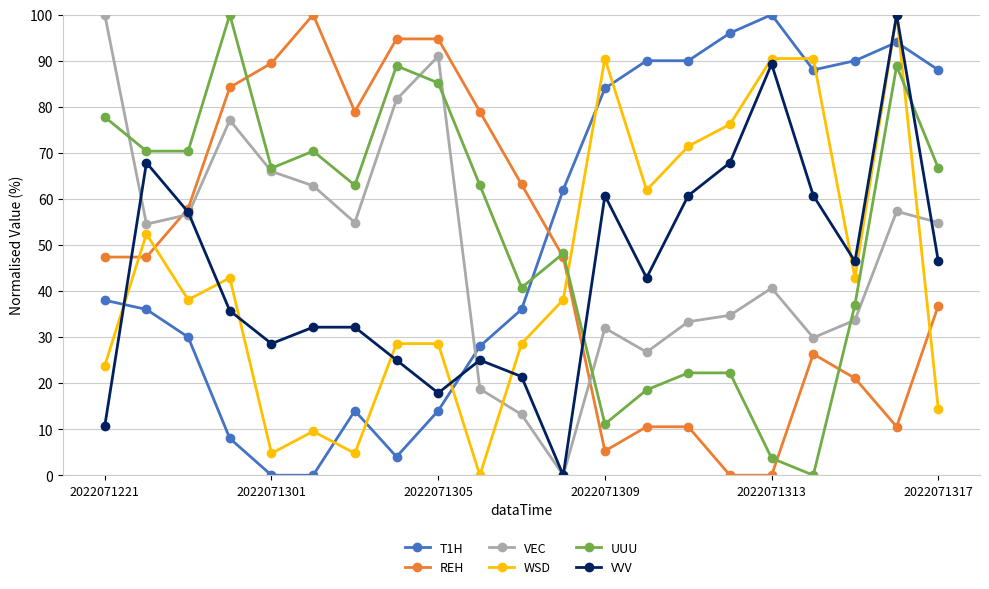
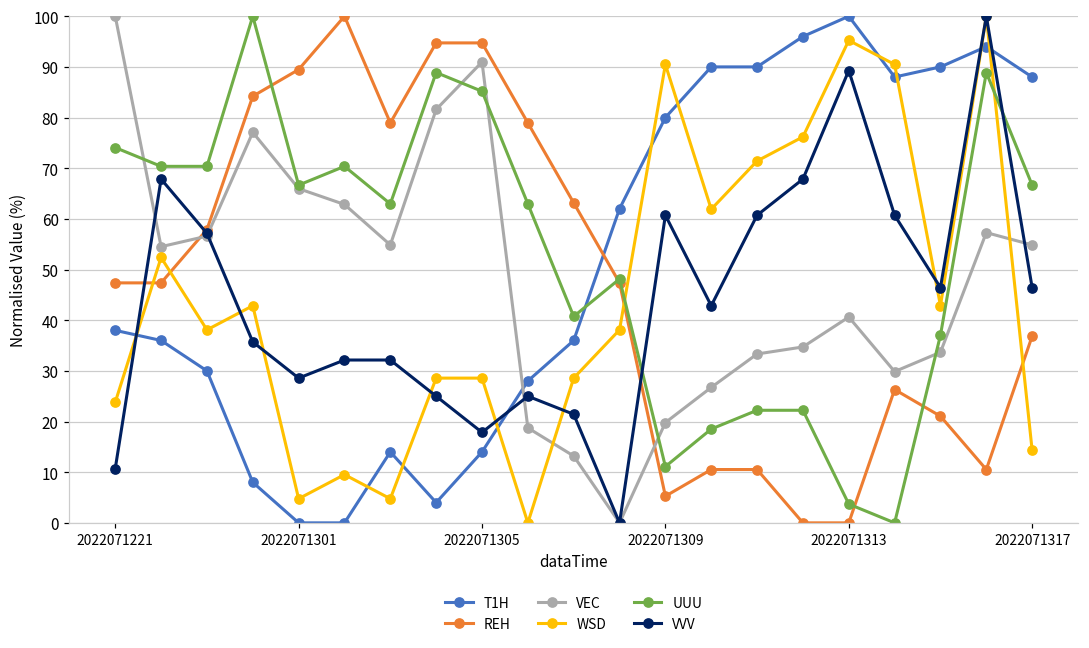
  {
    "T1H": {
      "2022071221": 38,
      "2022071301": 0,
      "2022071305": 14,
-     "2022071309": 84,
+     "2022071309": 80,
      "2022071313": 100,
      "2022071317": 88
    },
    "REH": {
      "2022071221": 47,
      "2022071301": 89,
      "2022071305": 95,
      "2022071309": 5,
      "2022071313": 0,
      "2022071317": 37
    },
    "VEC": {
      "2022071221": 100,
      "2022071301": 66,
      "2022071305": 91,
-     "2022071309": 32,
+     "2022071309": 20,
      "2022071313": 41,
      "2022071317": 55
    },
    "WSD": {
      "2022071221": 24,
      "2022071301": 5,
      "2022071305": 29,
      "2022071309": 90,
-     "2022071313": 90,
+     "2022071313": 95,
      "2022071317": 14
    },
    "UUU": {
-     "2022071221": 78,
+     "2022071221": 74,
      "2022071301": 67,
      "2022071305": 85,
      "2022071309": 11,
      "2022071313": 4,
      "2022071317": 67
    },
    "VVV": {
      "2022071221": 11,
      "2022071301": 29,
      "2022071305": 18,
      "2022071309": 61,
      "2022071313": 89,
      "2022071317": 46
    }
  }
